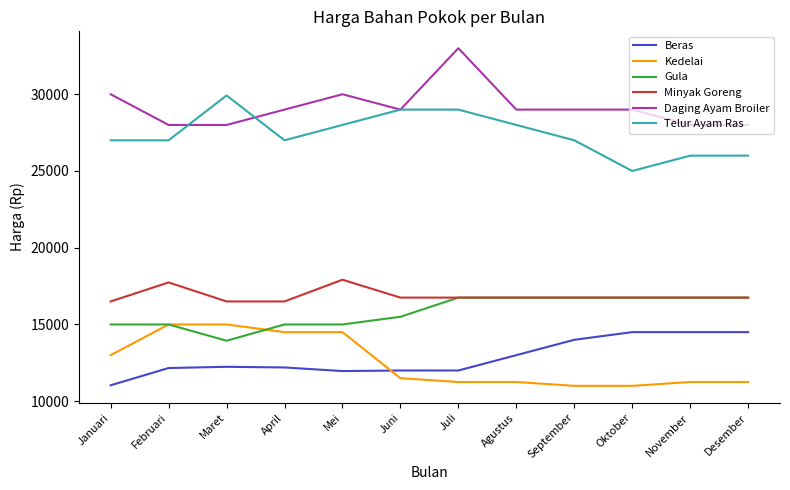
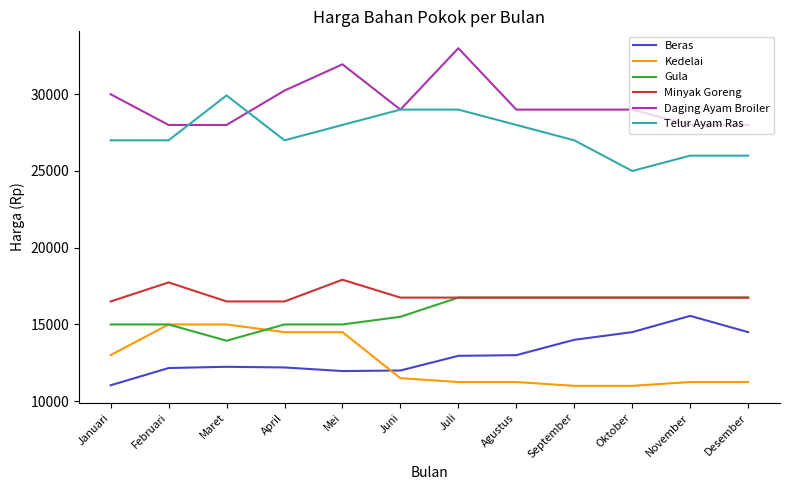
  {
    "Beras": {
      "Januari": 11000,
      "Februari": 12200,
      "Maret": 12200,
      "April": 12200,
      "Mei": 12000,
      "Juni": 12000,
-     "Juli": 12000,
+     "Juli": 13000,
      "Agustus": 13000,
      "September": 14000,
      "Oktober": 14500,
-     "November": 14500,
+     "November": 15600,
      "Desember": 14500
    },
    "Kedelai": {
      "Januari": 13000,
      "Maret": 15000,
      "April": 14500,
      "Mei": 14500,
      "Juni": 11500,
      "Juli": 11300,
      "Agustus": 11300,
      "September": 11000,
      "Oktober": 11000,
      "November": 11300,
      "Desember": 11300
    },
    "Gula": {
      "Januari": 15000,
      "Maret": 13900,
      "April": 15000,
      "Mei": 15000,
      "Juni": 15500
    },
    "Minyak Goreng": {
      "Januari": 16500,
      "Februari": 17700,
      "Maret": 16500,
      "April": 16500,
      "Mei": 17900,
      "Juni": 16800
    },
    "Daging Ayam Broiler": {
      "Januari": 30000,
      "Februari": 28000,
      "Maret": 28000,
-     "April": 29000,
-     "Mei": 30000,
+     "April": 30200,
+     "Mei": 32000,
      "Juli": 33000,
      "Agustus": 29000,
      "September": 29000
    },
    "Telur Ayam Ras": {
      "Januari": 27000,
      "Februari": 27000,
      "Maret": 29900,
      "April": 27000,
      "Mei": 28000,
      "Juli": 29000,
      "Agustus": 28000,
      "September": 27000,
      "Oktober": 25000,
      "November": 26000,
      "Desember": 26000
    }
  }
